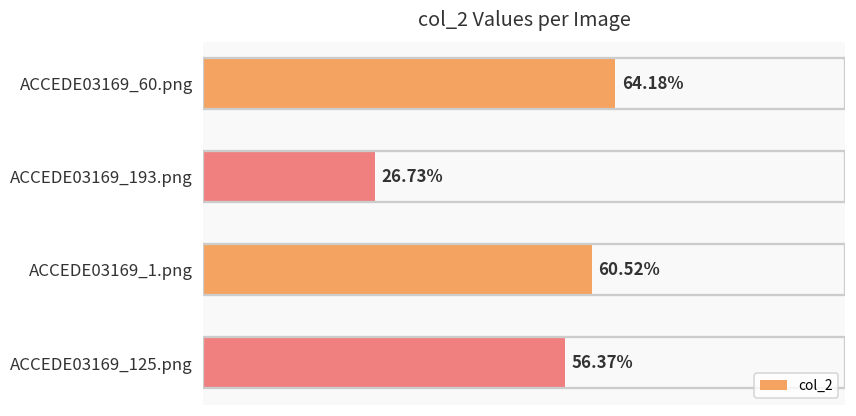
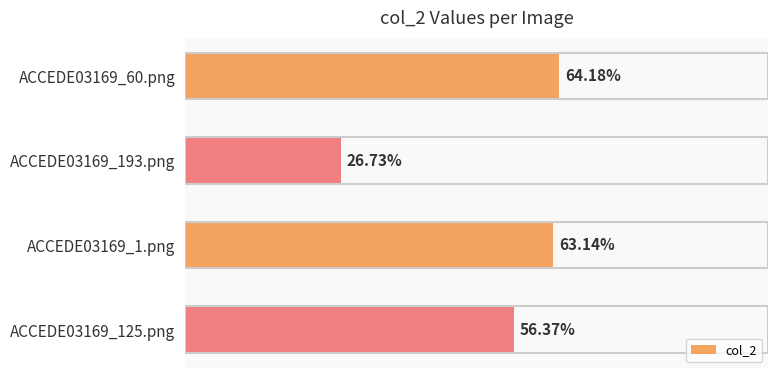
  {
    "ACCEDE03169_60.png": "64.18%",
    "ACCEDE03169_193.png": "26.73%",
-   "ACCEDE03169_1.png": "60.52%",
+   "ACCEDE03169_1.png": "63.14%",
    "ACCEDE03169_125.png": "56.37%"
  }
